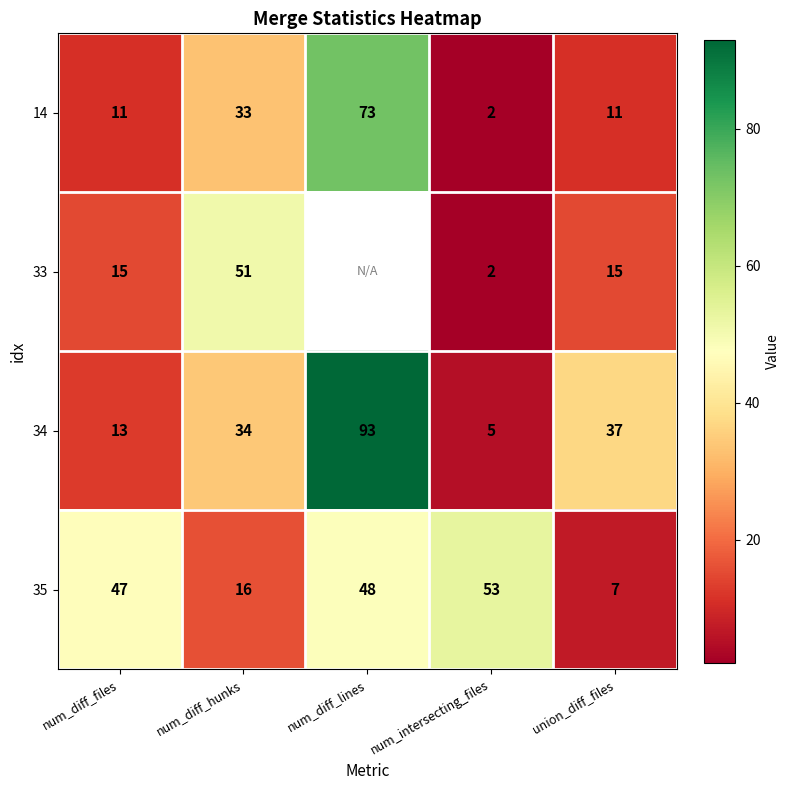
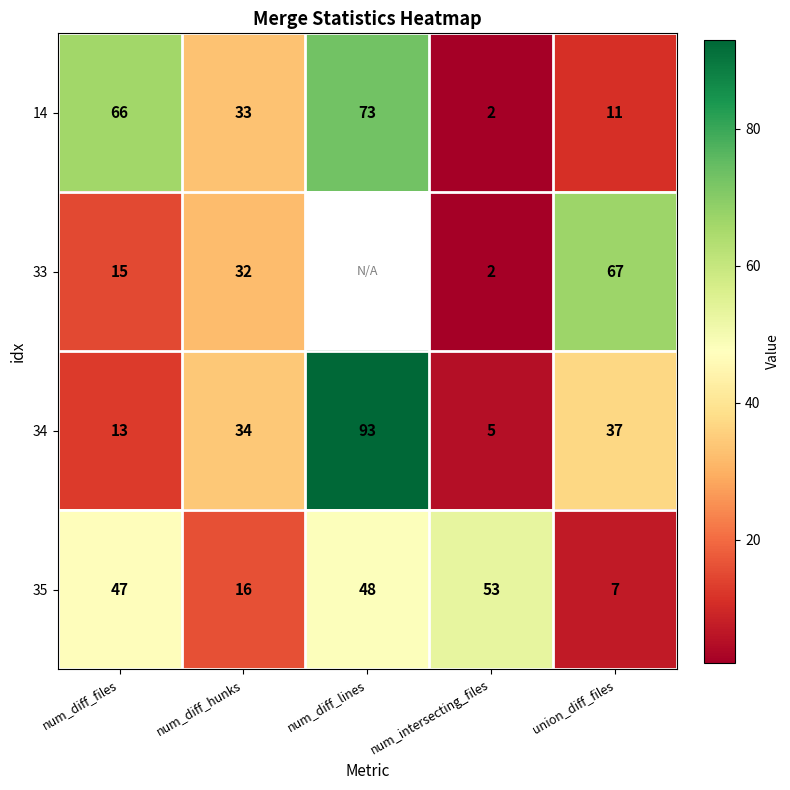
  {
    "14": {
-     "num_diff_files": 11,
+     "num_diff_files": 66,
      "num_diff_hunks": 33,
      "num_diff_lines": 73,
      "num_intersecting_files": 2,
      "union_diff_files": 11
    },
    "33": {
      "num_diff_files": 15,
-     "num_diff_hunks": 51,
+     "num_diff_hunks": 32,
      "num_intersecting_files": 2,
-     "union_diff_files": 15
+     "union_diff_files": 67
    },
    "34": {
      "num_diff_files": 13,
      "num_diff_hunks": 34,
      "num_diff_lines": 93,
      "num_intersecting_files": 5,
      "union_diff_files": 37
    },
    "35": {
      "num_diff_files": 47,
      "num_diff_hunks": 16,
      "num_diff_lines": 48,
      "num_intersecting_files": 53,
      "union_diff_files": 7
    }
  }
